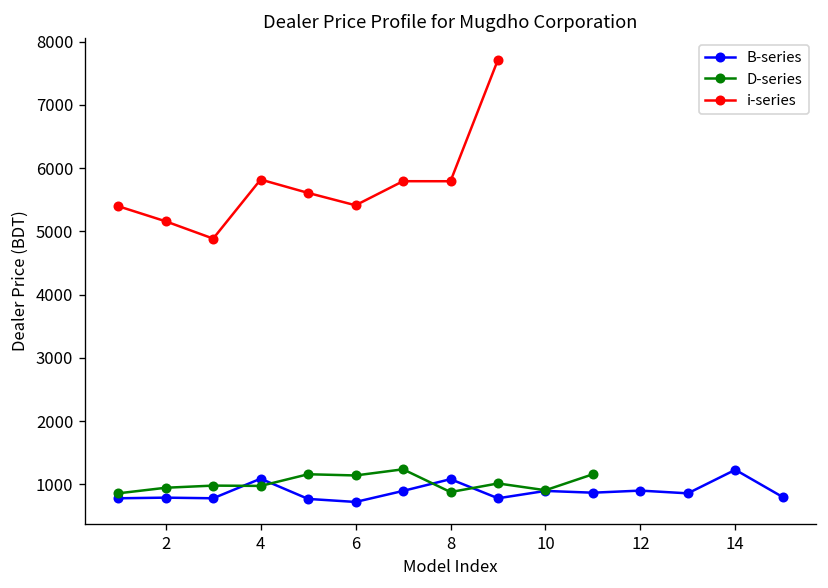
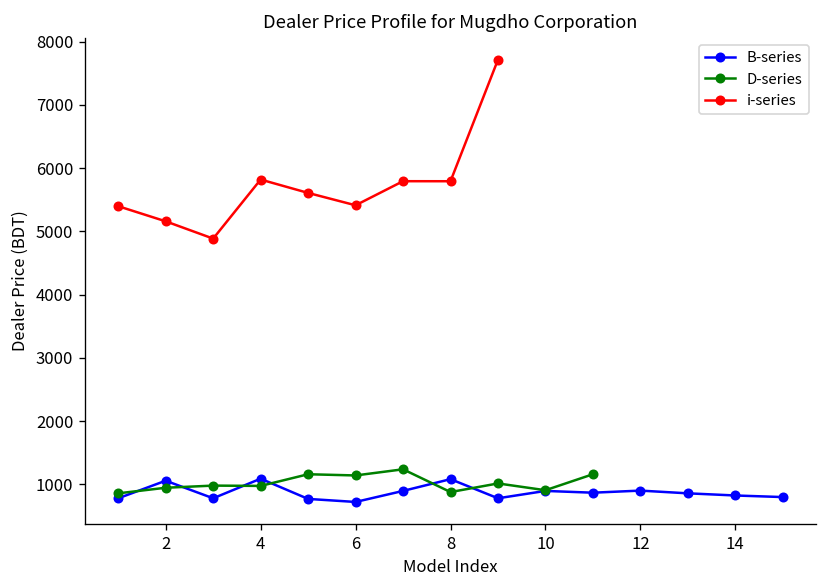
  {
    "B-series": {
-     "2": 800,
+     "2": 1100,
      "4": 1100,
      "6": 700,
      "8": 1100,
      "12": 900,
-     "14": 1200
+     "14": 800
    },
    "D-series": {
      "2": 900,
      "4": 1000,
      "6": 1100,
      "8": 900
    },
    "i-series": {
      "2": 5200,
      "4": 5800,
      "6": 5400,
      "8": 5800
    }
  }
